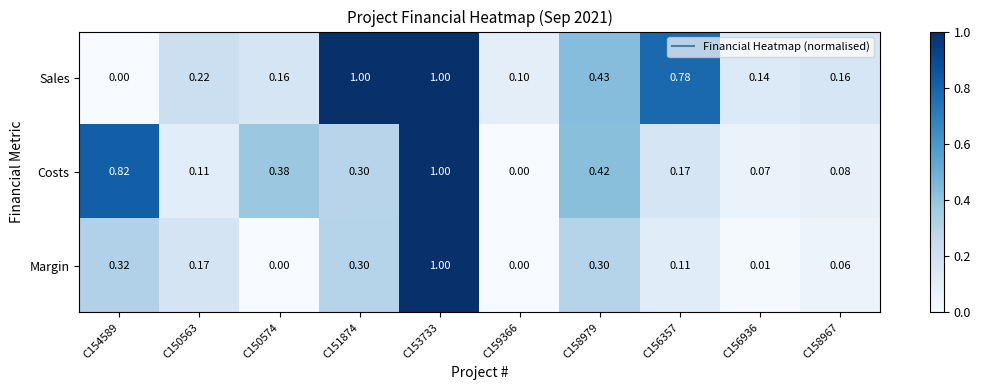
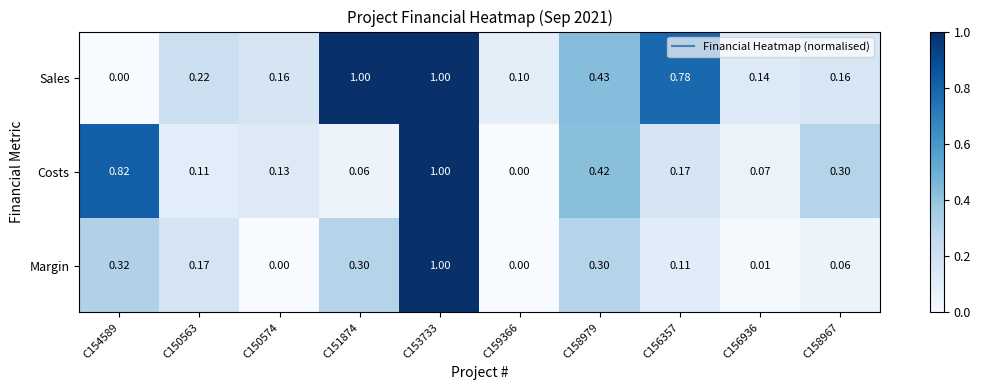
  {
    "Sales": {
      "C154589": 0.00,
      "C150563": 0.22,
      "C150574": 0.16,
      "C151874": 1.00,
      "C153733": 1.00,
      "C159366": 0.10,
      "C158979": 0.43,
      "C156357": 0.78,
      "C156936": 0.14,
      "C158967": 0.16
    },
    "Costs": {
      "C154589": 0.82,
      "C150563": 0.11,
-     "C150574": 0.38,
-     "C151874": 0.30,
+     "C150574": 0.13,
+     "C151874": 0.06,
      "C153733": 1.00,
      "C159366": 0.00,
      "C158979": 0.42,
      "C156357": 0.17,
      "C156936": 0.07,
-     "C158967": 0.08
+     "C158967": 0.30
    },
    "Margin": {
      "C154589": 0.32,
      "C150563": 0.17,
      "C150574": 0.00,
      "C151874": 0.30,
      "C153733": 1.00,
      "C159366": 0.00,
      "C158979": 0.30,
      "C156357": 0.11,
      "C156936": 0.01,
      "C158967": 0.06
    }
  }
